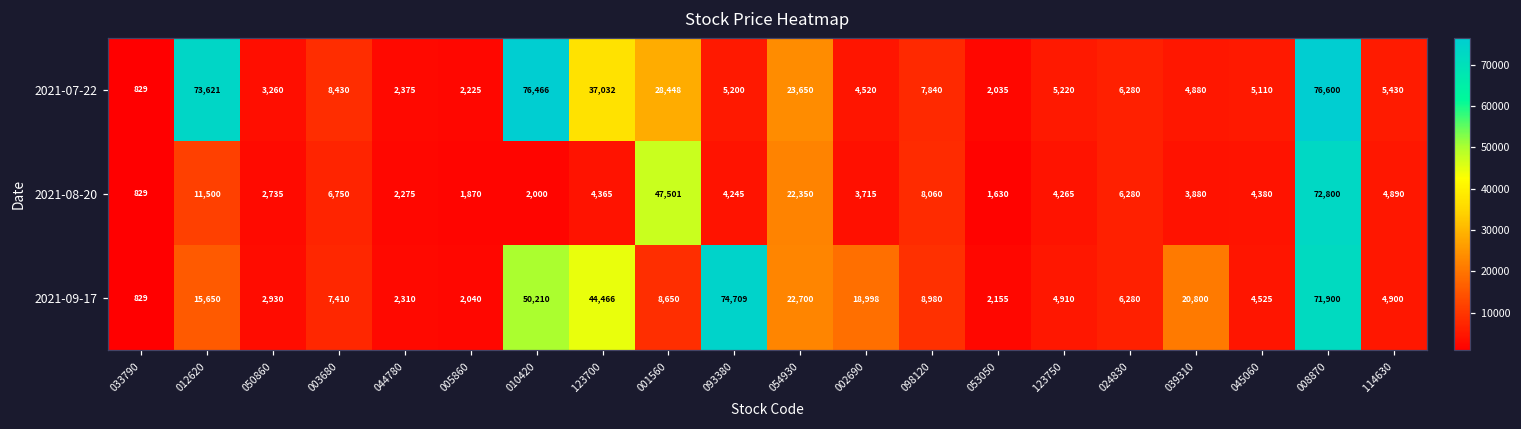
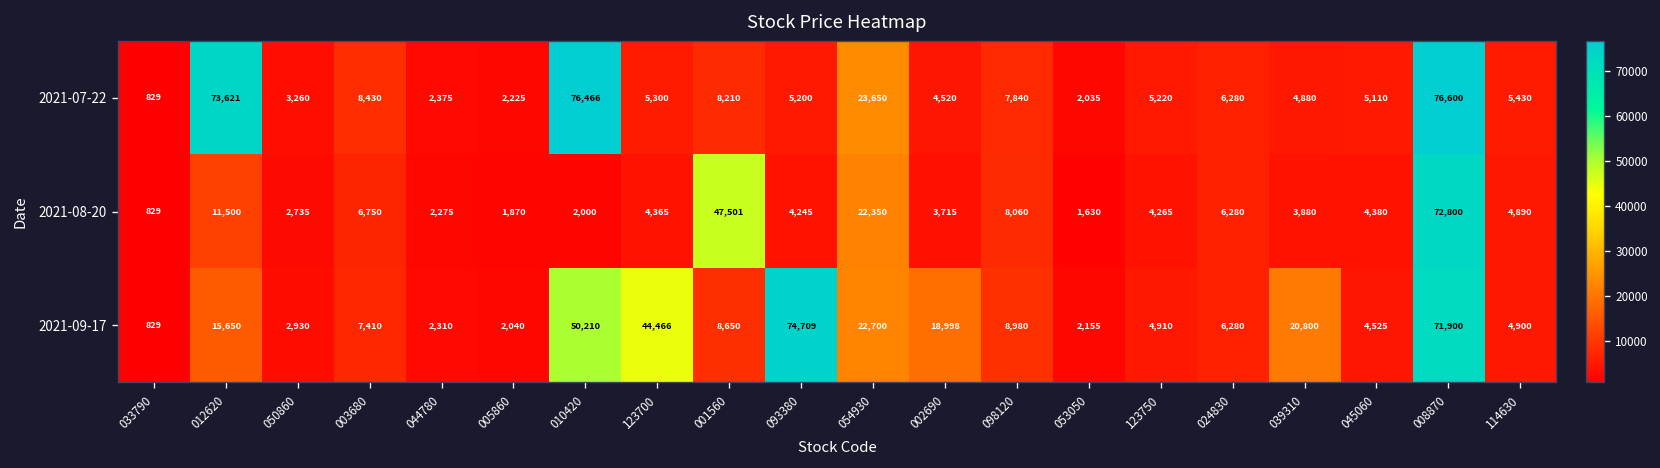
  {
    "2021-07-22": {
      "033790": "829",
      "012620": "73,621",
      "050860": "3,260",
      "003680": "8,430",
      "044780": "2,375",
      "005860": "2,225",
      "010420": "76,466",
-     "123700": "37,032",
-     "001560": "28,448",
+     "123700": "5,300",
+     "001560": "8,210",
      "093380": "5,200",
      "054930": "23,650",
      "002690": "4,520",
      "098120": "7,840",
      "053050": "2,035",
      "123750": "5,220",
      "024830": "6,280",
      "039310": "4,880",
      "045060": "5,110",
      "008870": "76,600",
      "114630": "5,430"
    },
    "2021-08-20": {
      "033790": "829",
      "012620": "11,500",
      "050860": "2,735",
      "003680": "6,750",
      "044780": "2,275",
      "005860": "1,870",
      "010420": "2,000",
      "123700": "4,365",
      "001560": "47,501",
      "093380": "4,245",
      "054930": "22,350",
      "002690": "3,715",
      "098120": "8,060",
      "053050": "1,630",
      "123750": "4,265",
      "024830": "6,280",
      "039310": "3,880",
      "045060": "4,380",
      "008870": "72,800",
      "114630": "4,890"
    },
    "2021-09-17": {
      "033790": "829",
      "012620": "15,650",
      "050860": "2,930",
      "003680": "7,410",
      "044780": "2,310",
      "005860": "2,040",
      "010420": "50,210",
      "123700": "44,466",
      "001560": "8,650",
      "093380": "74,709",
      "054930": "22,700",
      "002690": "18,998",
      "098120": "8,980",
      "053050": "2,155",
      "123750": "4,910",
      "024830": "6,280",
      "039310": "20,800",
      "045060": "4,525",
      "008870": "71,900",
      "114630": "4,900"
    }
  }
